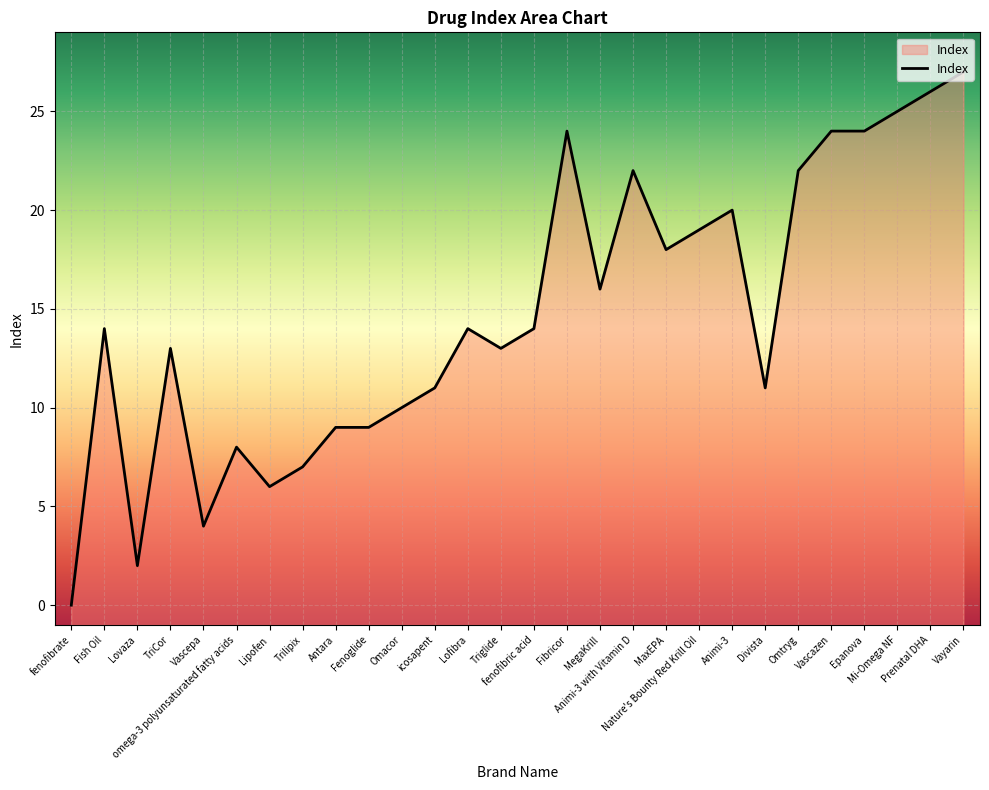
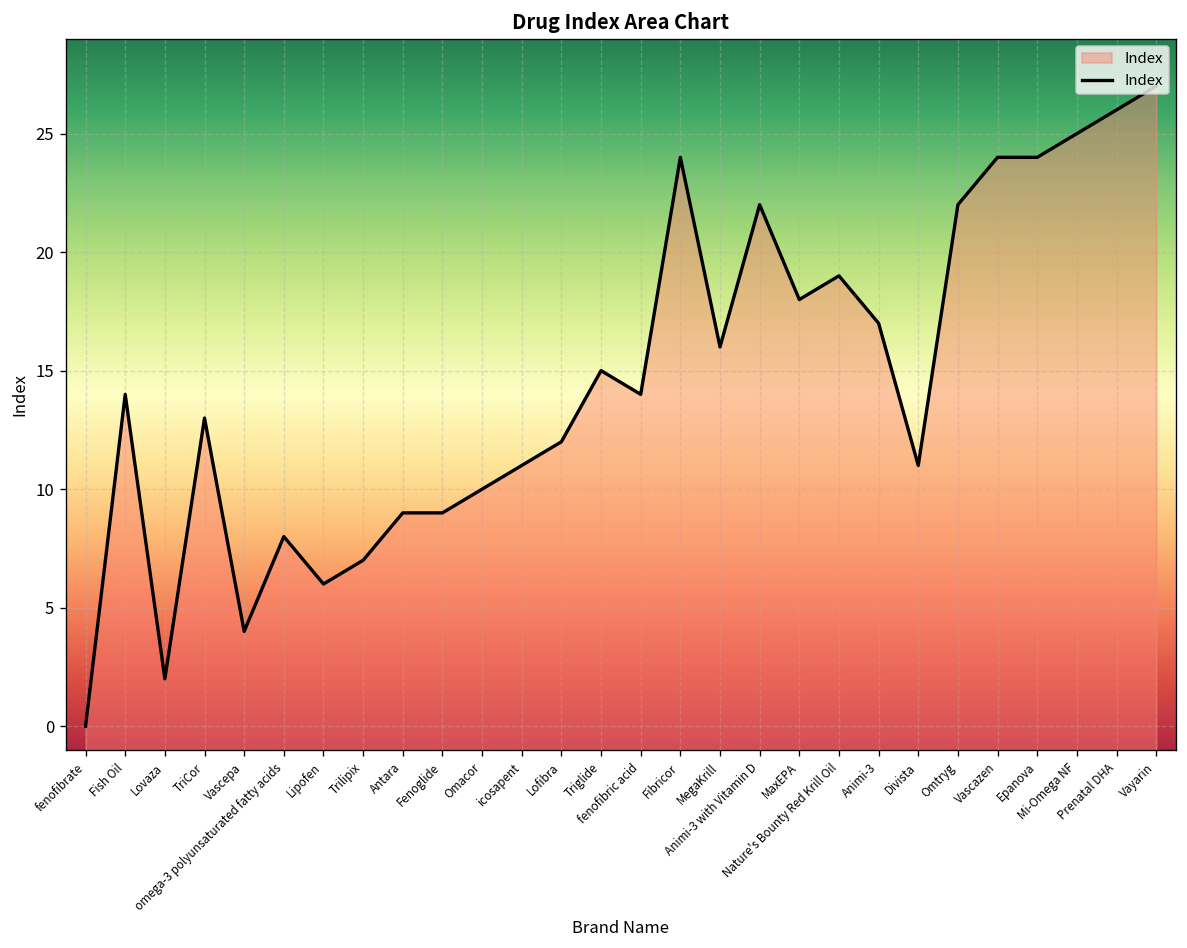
  {
    "fenofibrate": 0,
    "Fish Oil": 14,
    "Lovaza": 2,
    "TriCor": 13,
    "Vascepa": 4,
    "omega-3 polyunsaturated fatty acids": 8,
    "Lipofen": 6,
    "Trilipix": 7,
    "Antara": 9,
    "Fenoglide": 9,
    "Omacor": 10,
    "icosapent": 11,
-   "Lofibra": 14,
-   "Triglide": 13,
+   "Lofibra": 12,
+   "Triglide": 15,
    "fenofibric acid": 14,
    "Fibricor": 24,
    "MegaKrill": 16,
    "Animi-3 with Vitamin D": 22,
    "MaxEPA": 18,
    "Nature's Bounty Red Krill Oil": 19,
-   "Animi-3": 20,
+   "Animi-3": 17,
    "Divista": 11,
    "Omtryg": 22,
    "Vascazen": 24,
    "Epanova": 24,
    "Mi-Omega NF": 25,
    "Prenatal DHA": 26
  }
